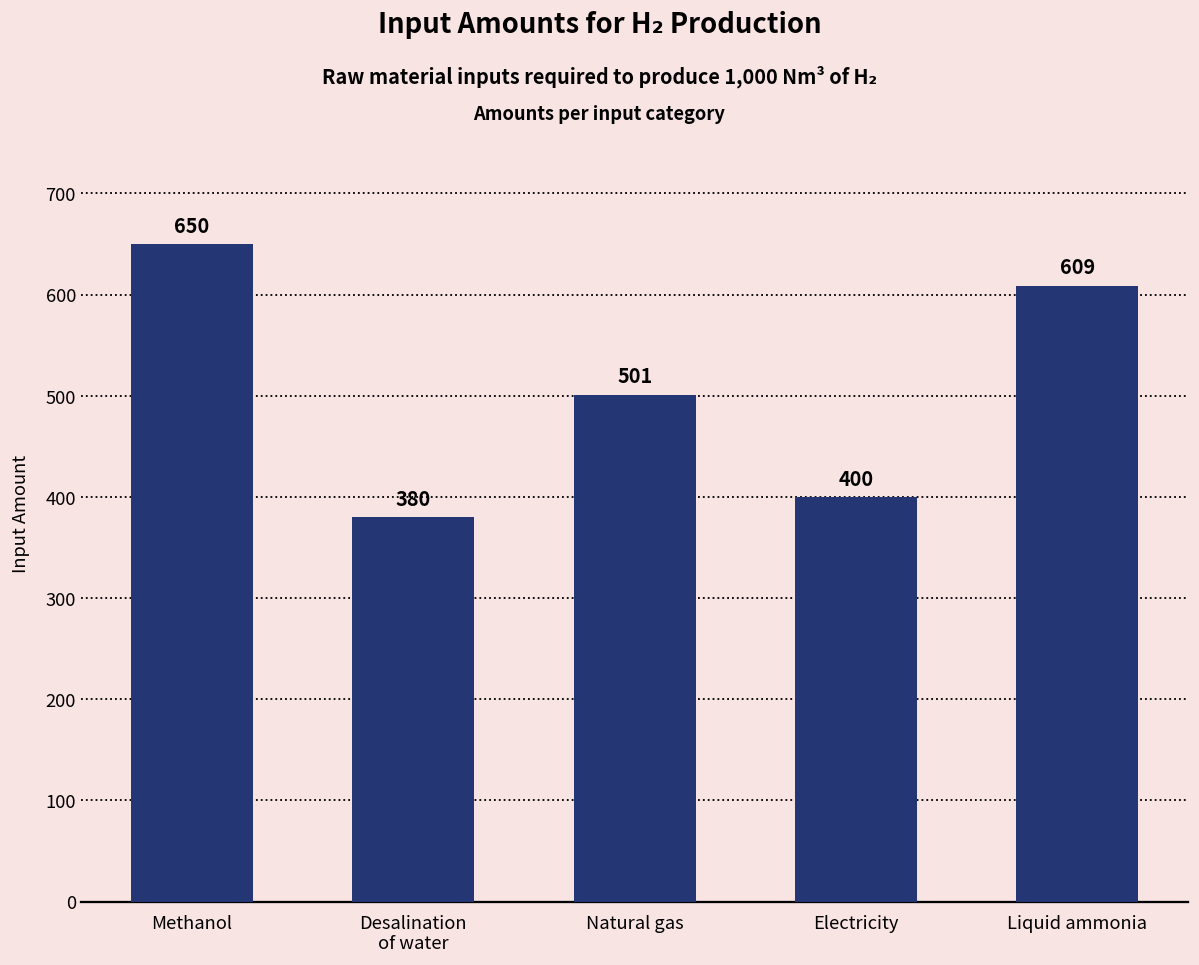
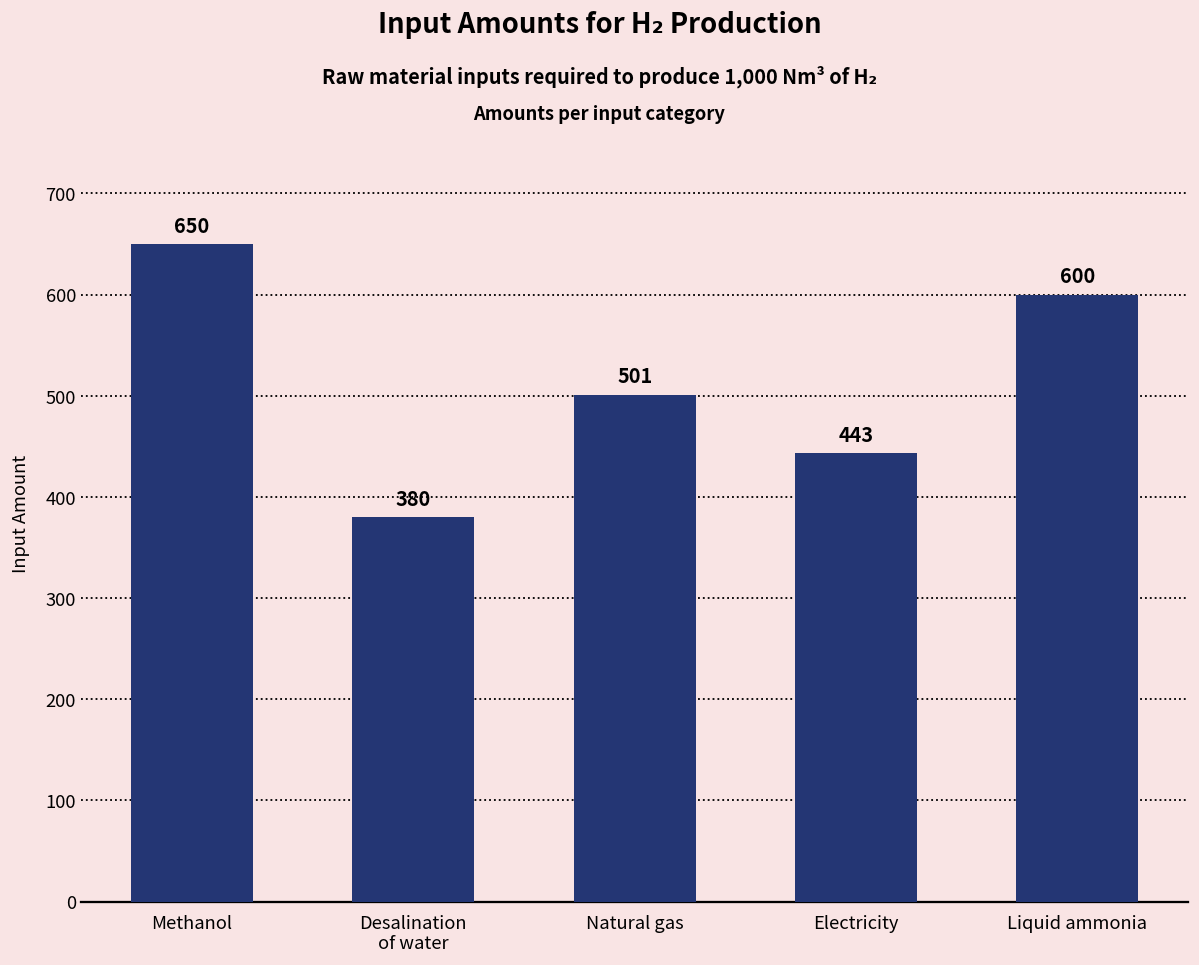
  {
    "Methanol": 650,
    "Desalination of water": 380,
    "Natural gas": 501,
-   "Electricity": 400,
-   "Liquid ammonia": 609
+   "Electricity": 443,
+   "Liquid ammonia": 600
  }
